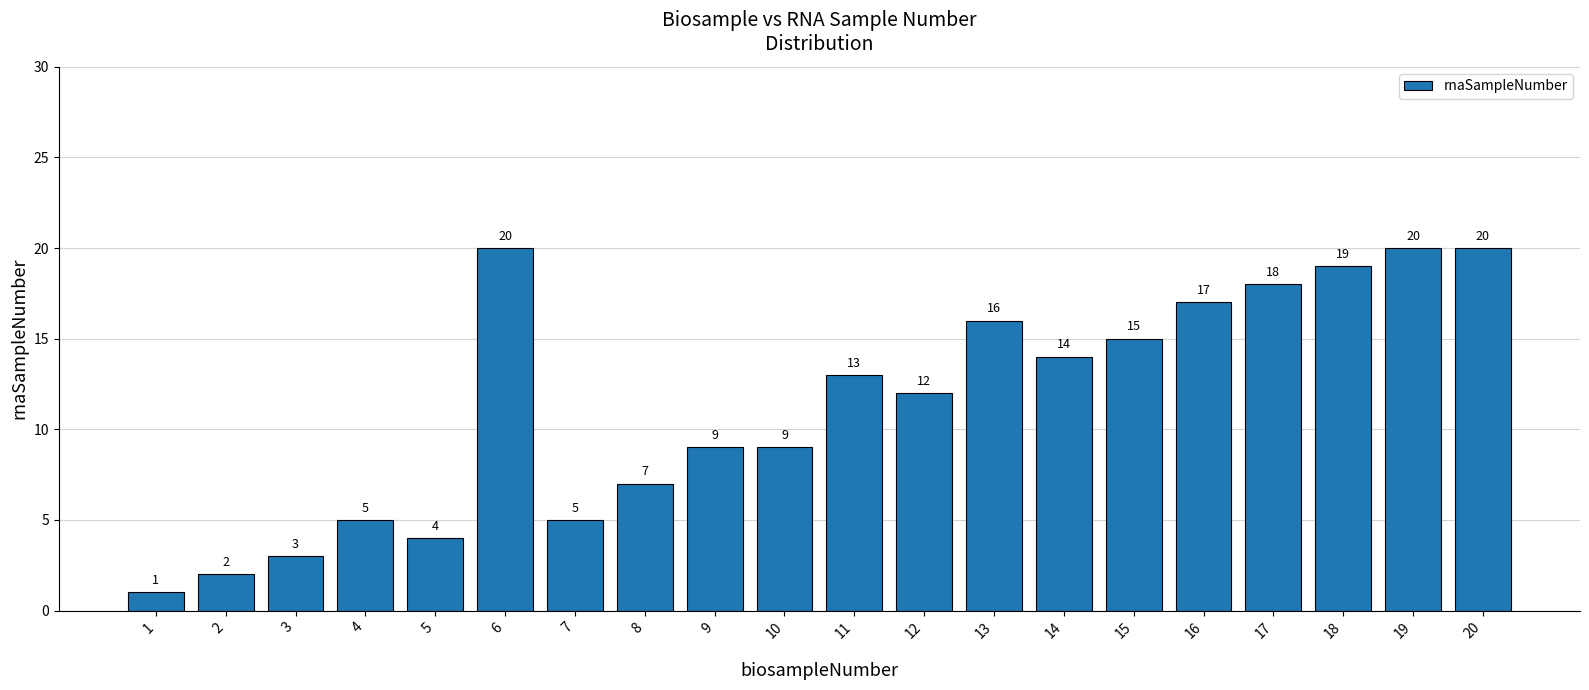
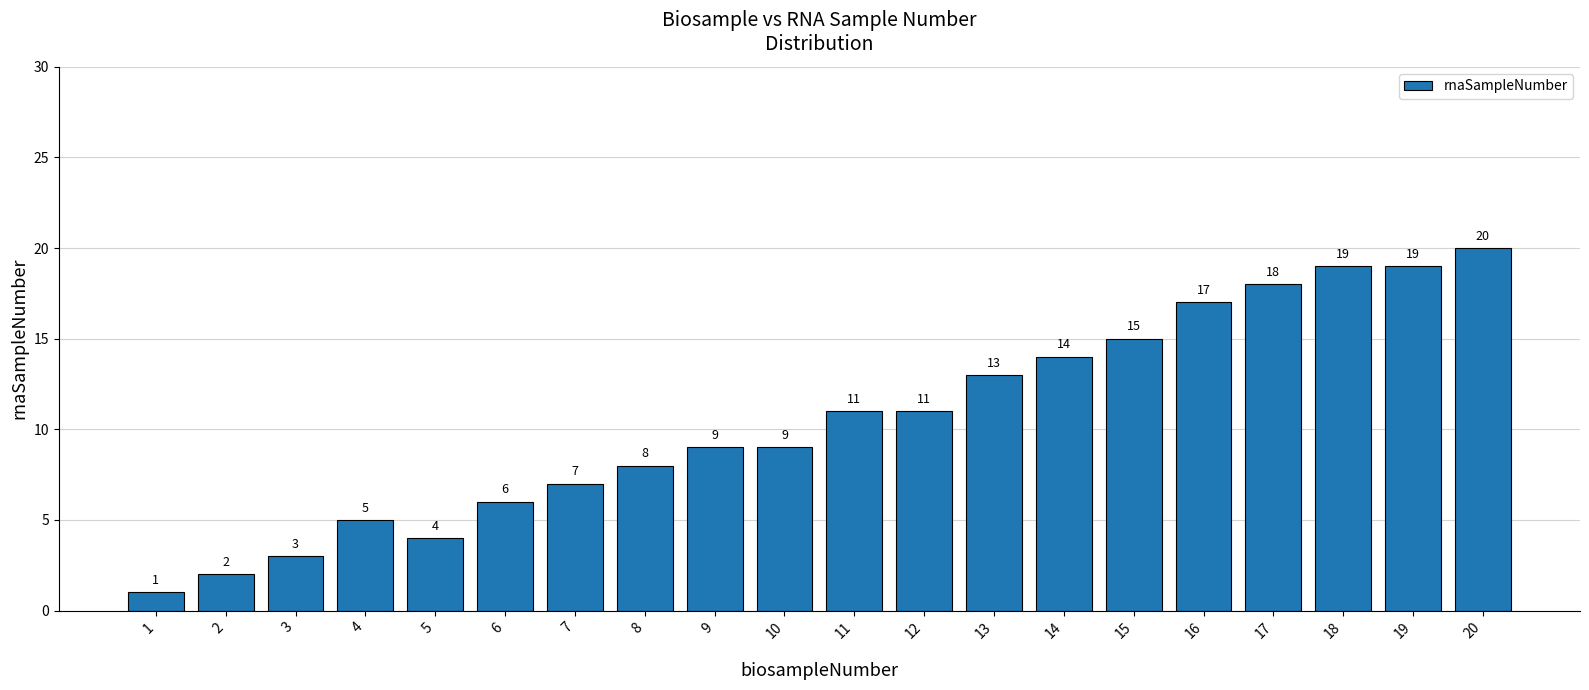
  {
    "1": 1,
    "2": 2,
    "3": 3,
    "4": 5,
    "5": 4,
-   "6": 20,
-   "7": 5,
-   "8": 7,
+   "6": 6,
+   "7": 7,
+   "8": 8,
    "9": 9,
    "10": 9,
-   "11": 13,
-   "12": 12,
-   "13": 16,
+   "11": 11,
+   "12": 11,
+   "13": 13,
    "14": 14,
    "15": 15,
    "16": 17,
    "17": 18,
    "18": 19,
-   "19": 20,
+   "19": 19,
    "20": 20
  }
